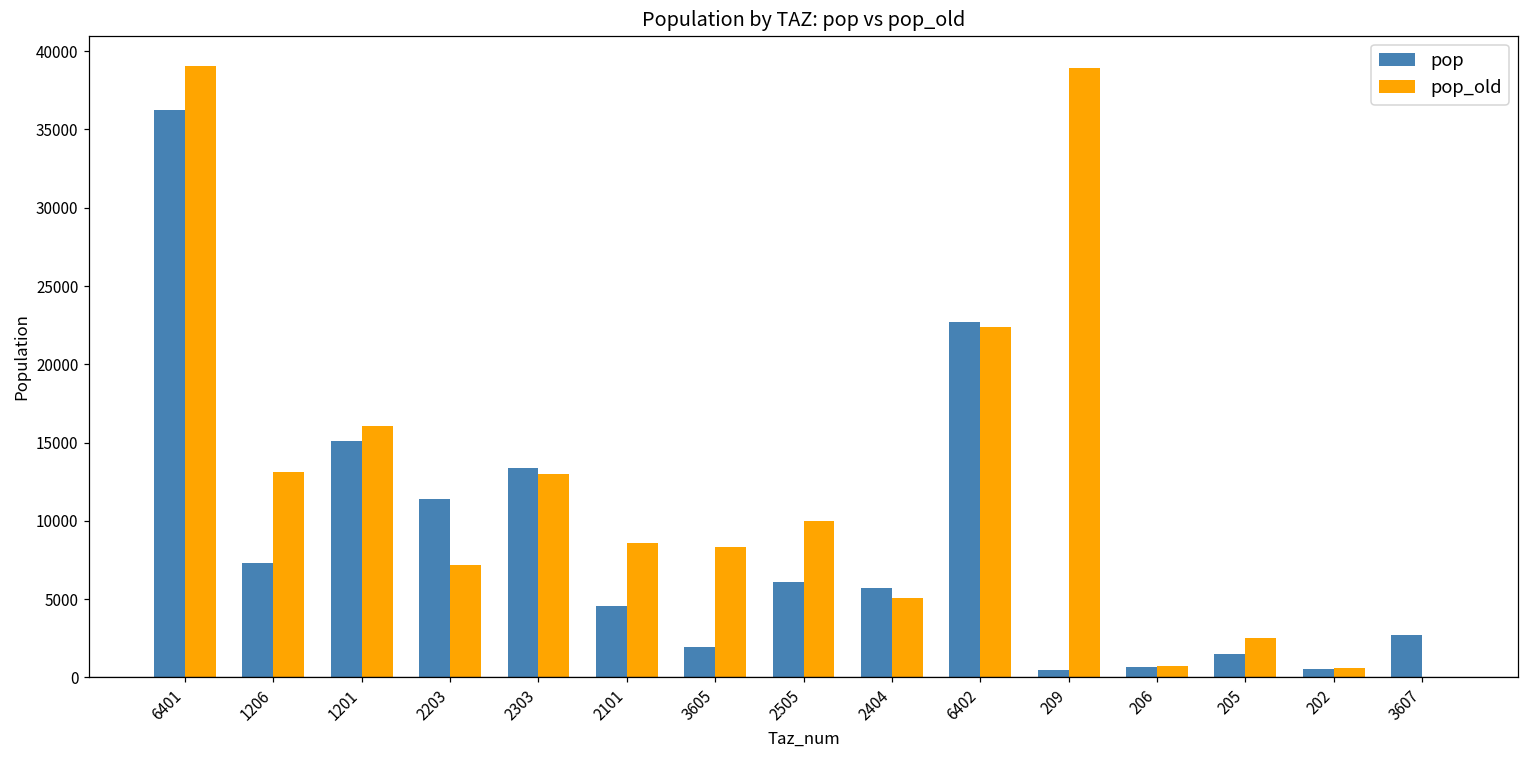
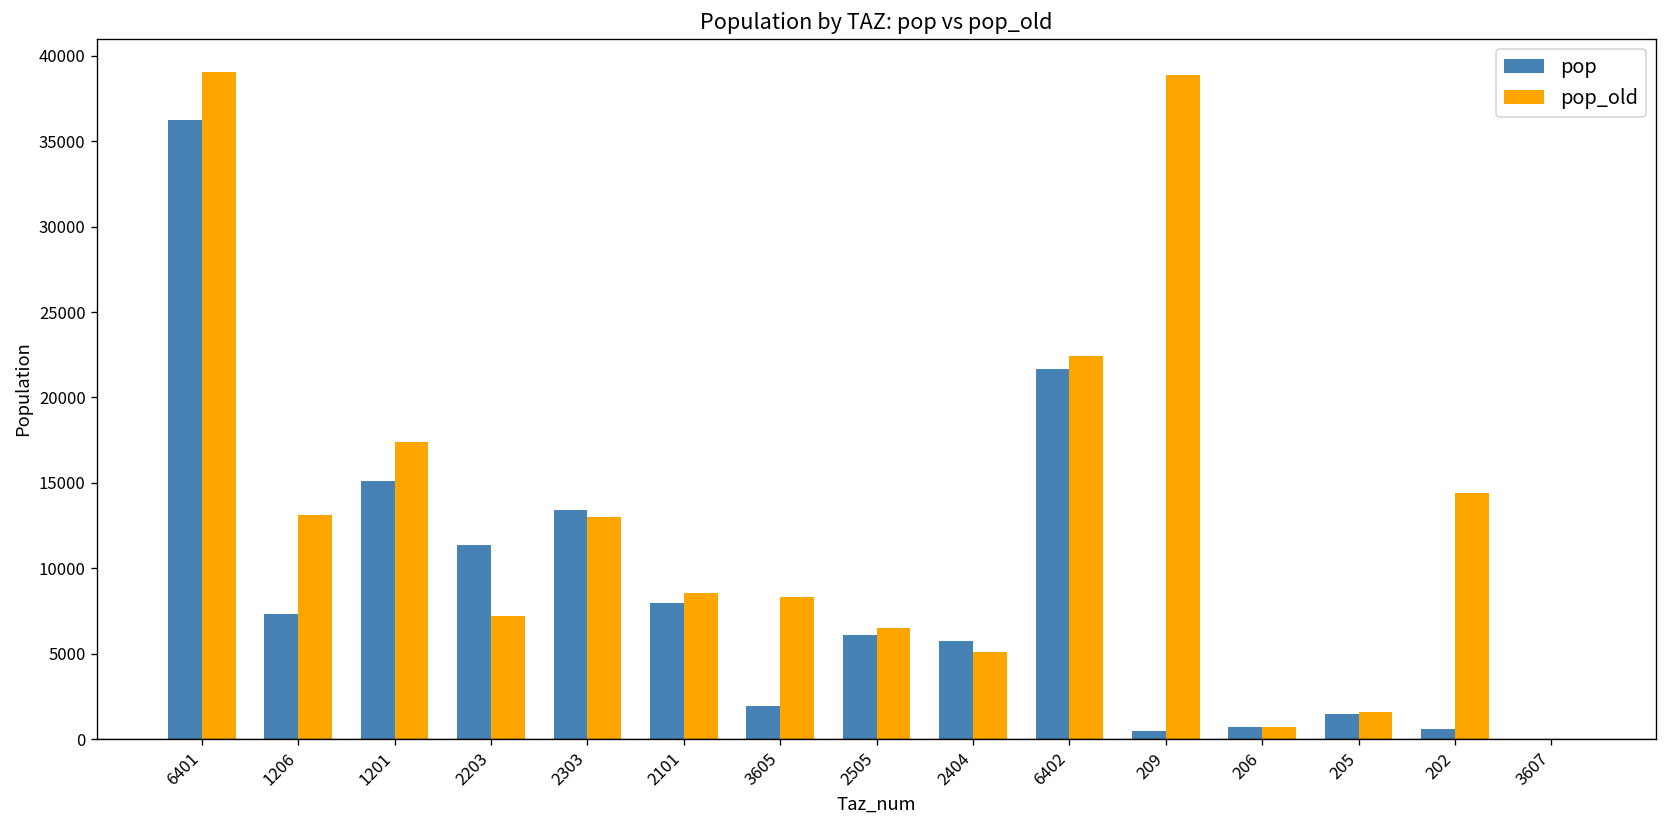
  {
    "pop": {
      "6401": 36200,
      "1206": 7300,
      "1201": 15100,
      "2203": 11400,
      "2303": 13400,
-     "2101": 4600,
+     "2101": 8000,
      "3605": 1900,
      "2505": 6100,
      "2404": 5700,
-     "6402": 22700,
+     "6402": 21700,
      "209": 500,
      "206": 700,
      "205": 1500,
      "202": 600,
-     "3607": 2700
+     "3607": 0
    },
    "pop_old": {
      "6401": 39000,
      "1206": 13100,
-     "1201": 16100,
+     "1201": 17400,
      "2203": 7200,
      "2303": 13000,
      "2101": 8600,
      "3605": 8300,
-     "2505": 10000,
+     "2505": 6500,
      "2404": 5100,
      "6402": 22400,
      "209": 38900,
      "206": 700,
-     "205": 2500,
-     "202": 600,
+     "205": 1600,
+     "202": 14400,
      "3607": 0
    }
  }
